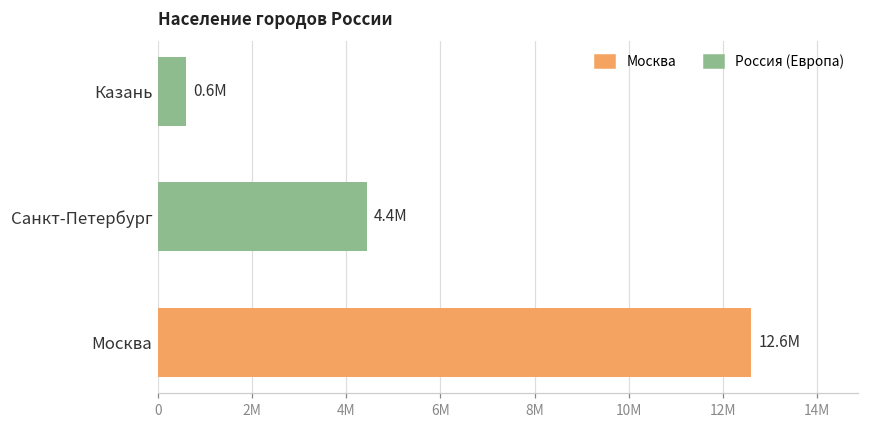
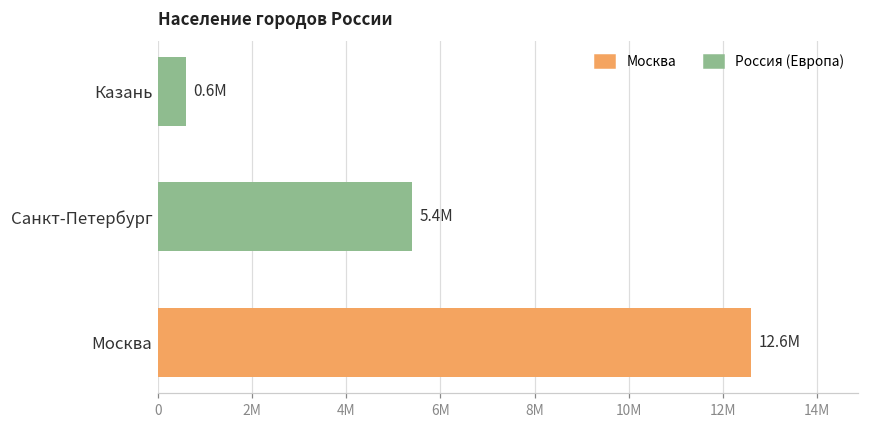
  {
    "Казань": "0.6M",
-   "Санкт-Петербург": "4.4M",
+   "Санкт-Петербург": "5.4M",
    "Москва": "12.6M"
  }
